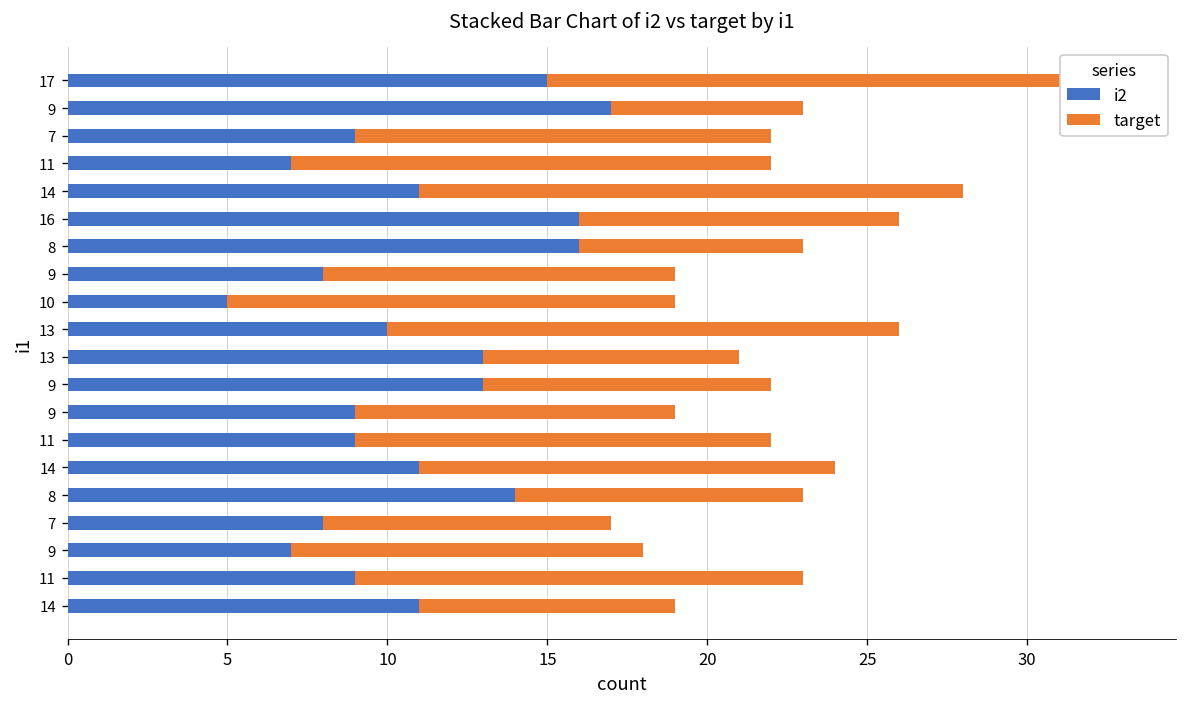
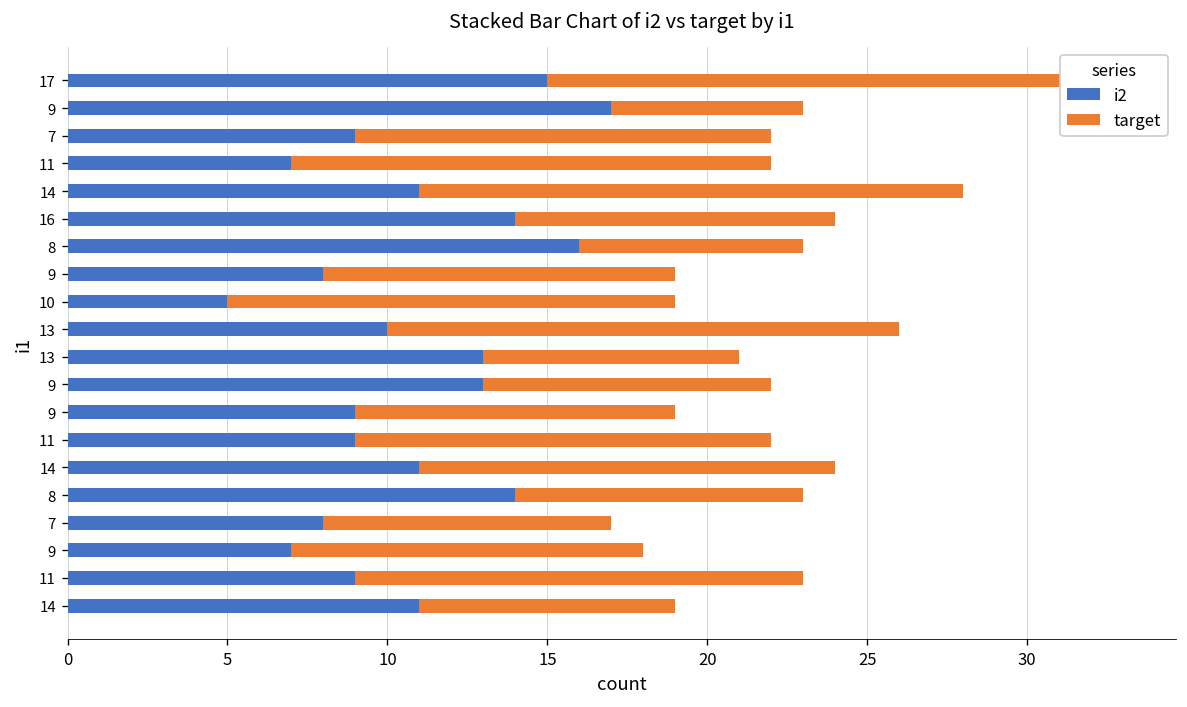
  {
    "i2": {
      "17": 15,
-     "16": 16,
+     "16": 14,
      "10": 5
    },
    "target": {
      "16": 10,
      "10": 14
    }
  }
